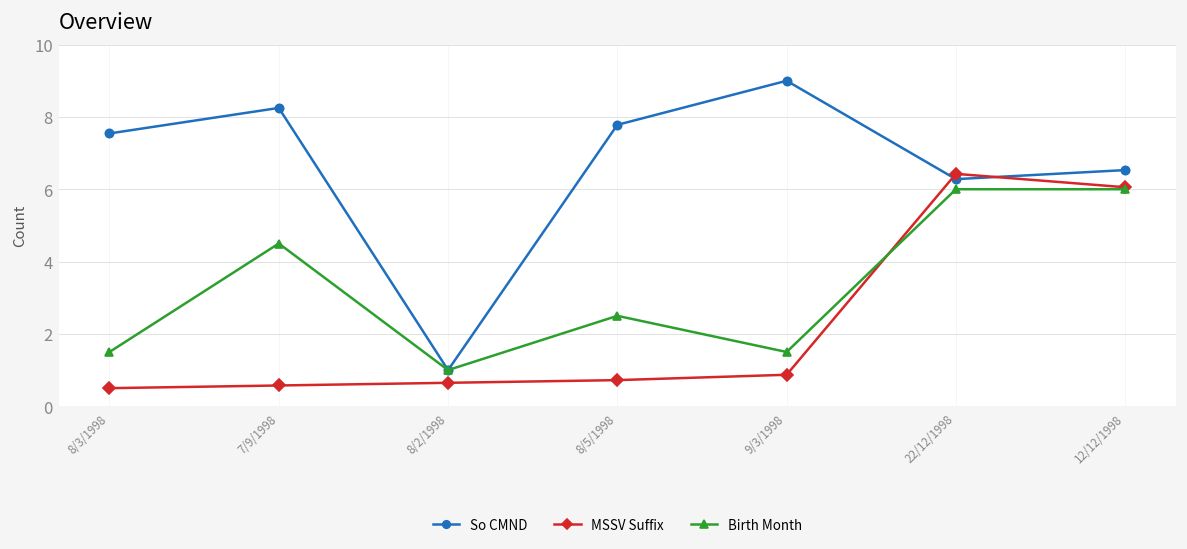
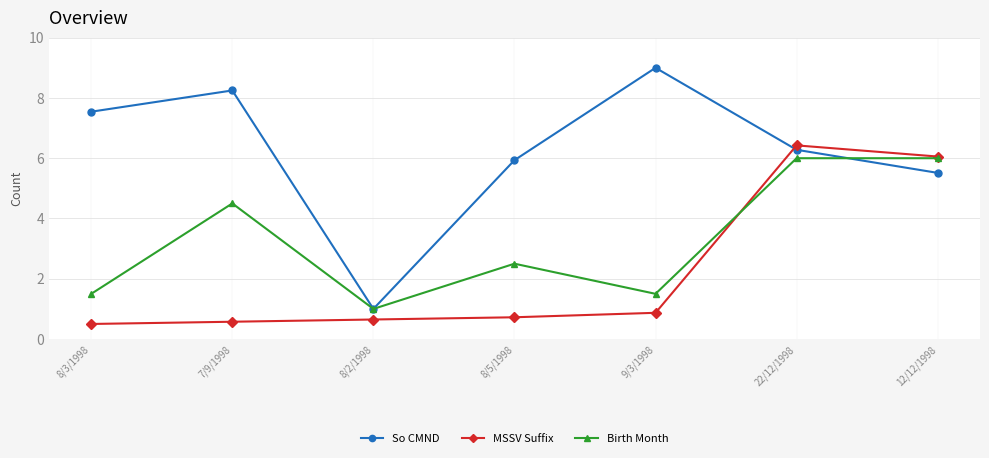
  {
    "So CMND": {
      "8/3/1998": 7.5,
      "7/9/1998": 8.2,
-     "8/5/1998": 7.8,
+     "8/5/1998": 5.9,
      "9/3/1998": 9.0,
      "22/12/1998": 6.3,
-     "12/12/1998": 6.5
+     "12/12/1998": 5.5
    },
    "MSSV Suffix": {
      "8/3/1998": 0.5,
      "7/9/1998": 0.6,
      "8/2/1998": 0.6,
      "8/5/1998": 0.7,
      "9/3/1998": 0.9,
      "22/12/1998": 6.4
    },
    "Birth Month": {
      "8/3/1998": 1.5,
      "7/9/1998": 4.5,
      "8/5/1998": 2.5,
      "9/3/1998": 1.5,
      "22/12/1998": 6.0
    }
  }
